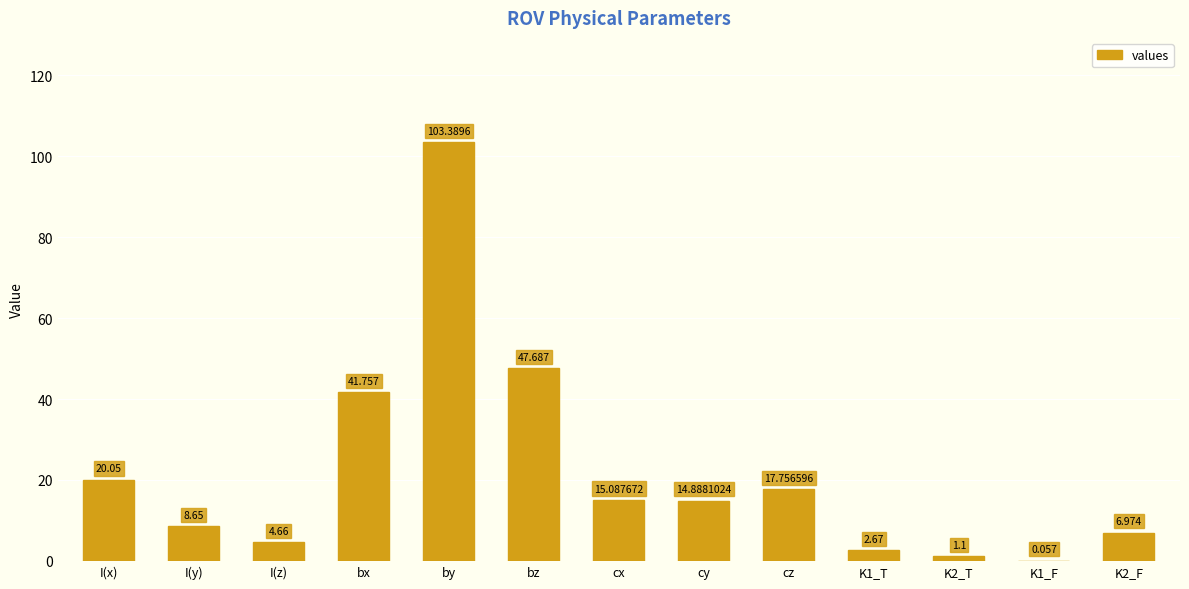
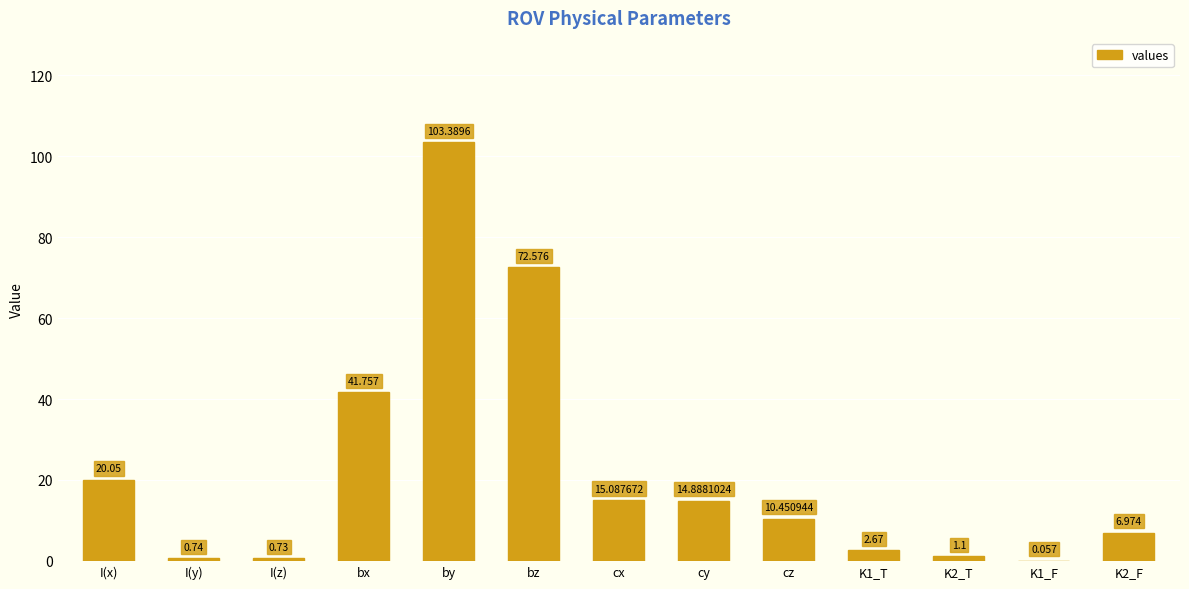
  {
-   "I(y)": 8.65,
-   "I(z)": 4.66,
-   "bz": 47.687,
-   "cz": 17.756596
+   "I(y)": 0.74,
+   "I(z)": 0.73,
+   "bz": 72.576,
+   "cz": 10.450944
  }
